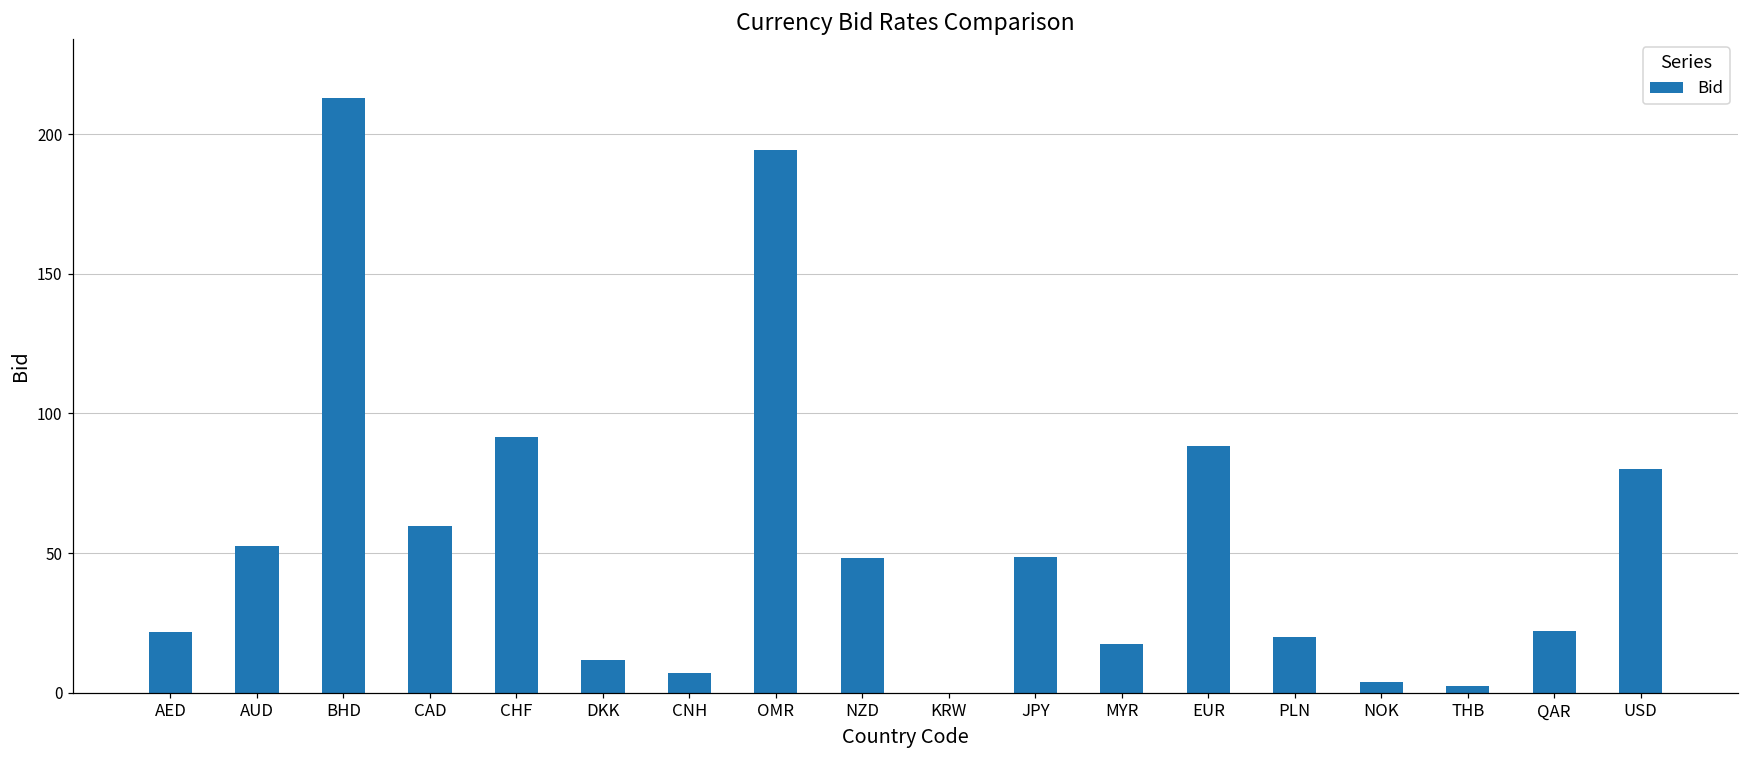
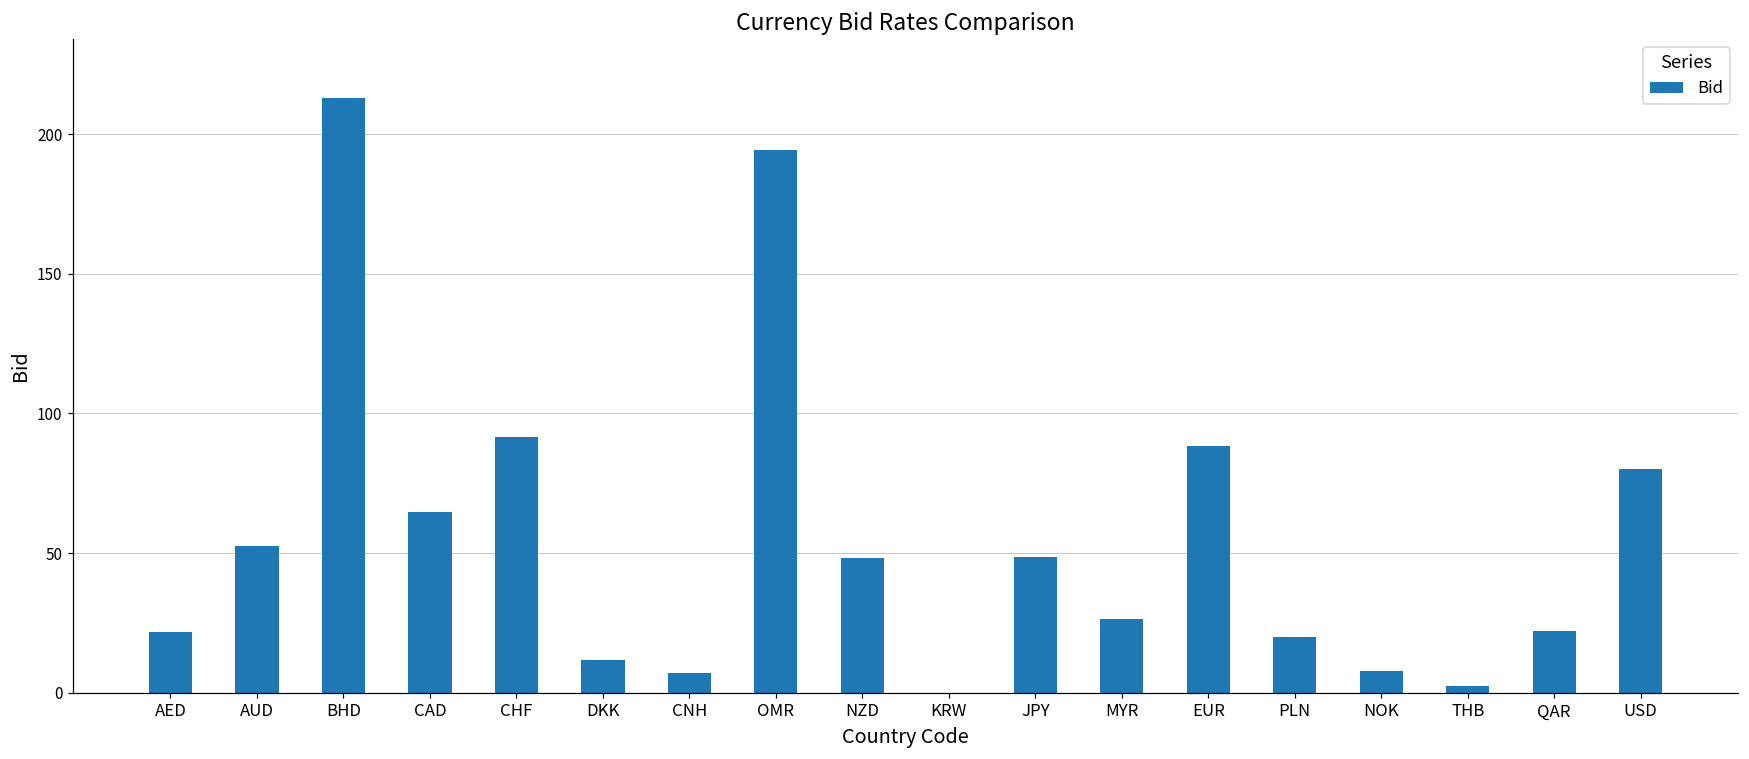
  {
    "AED": 22,
    "AUD": 52,
    "BHD": 213,
-   "CAD": 60,
+   "CAD": 65,
    "CHF": 92,
    "DKK": 12,
    "CNH": 7,
    "OMR": 194,
    "NZD": 48,
    "JPY": 49,
-   "MYR": 18,
+   "MYR": 26,
    "EUR": 88,
    "PLN": 20,
-   "NOK": 4,
+   "NOK": 8,
    "THB": 2,
    "QAR": 22,
    "USD": 80
  }
